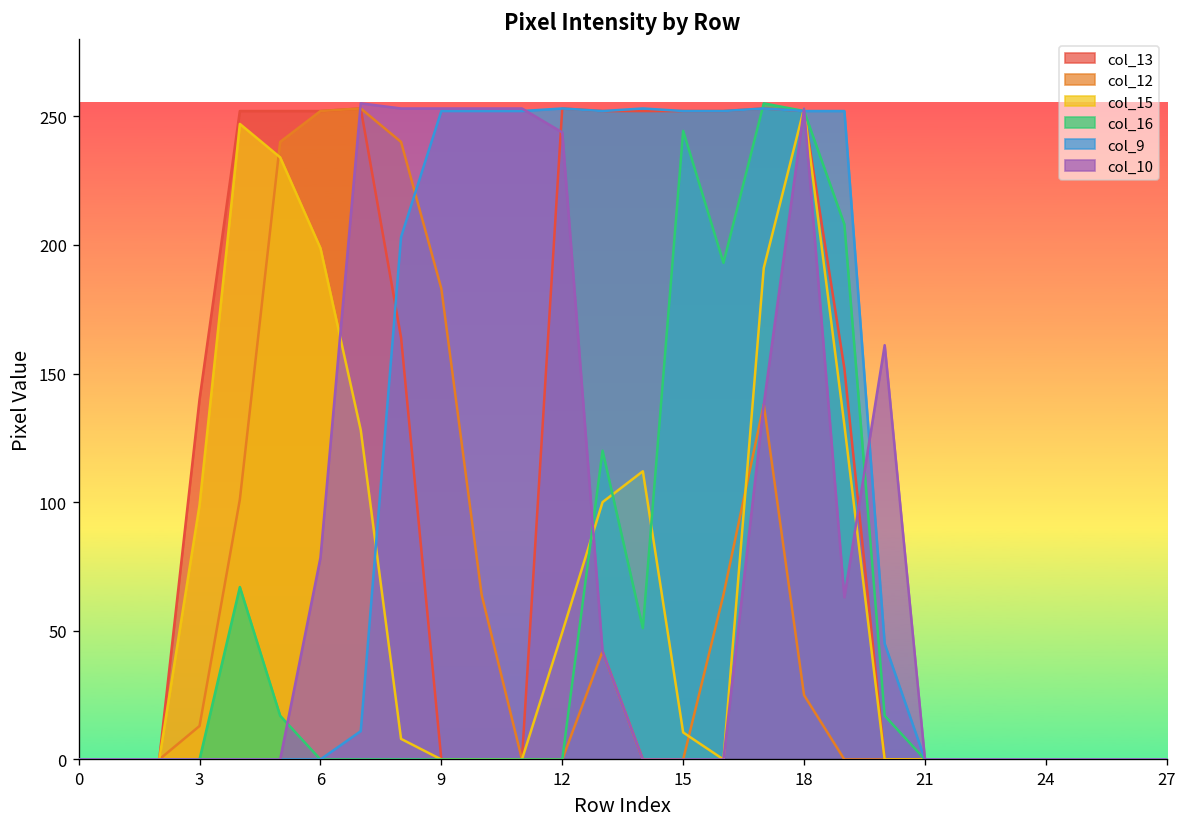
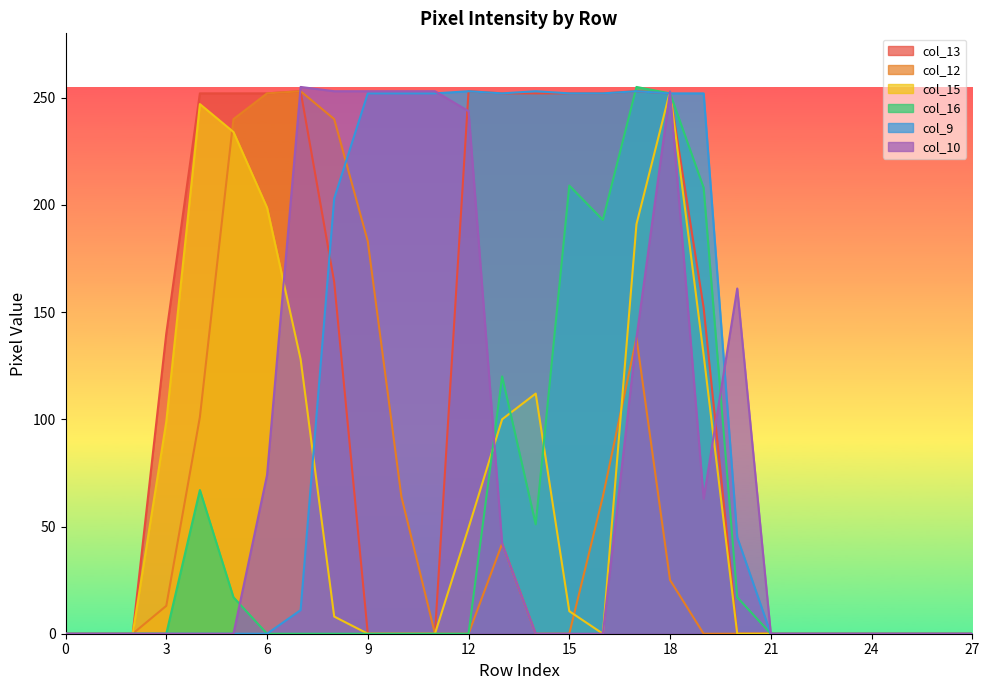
  {
    "col_15": {
      "3": 99,
      "6": 199,
      "12": 49,
      "15": 11
    },
    "col_16": {
-     "15": 244
+     "15": 209
    },
    "col_10": {
-     "6": 78,
+     "6": 74,
      "12": 244
    }
  }
